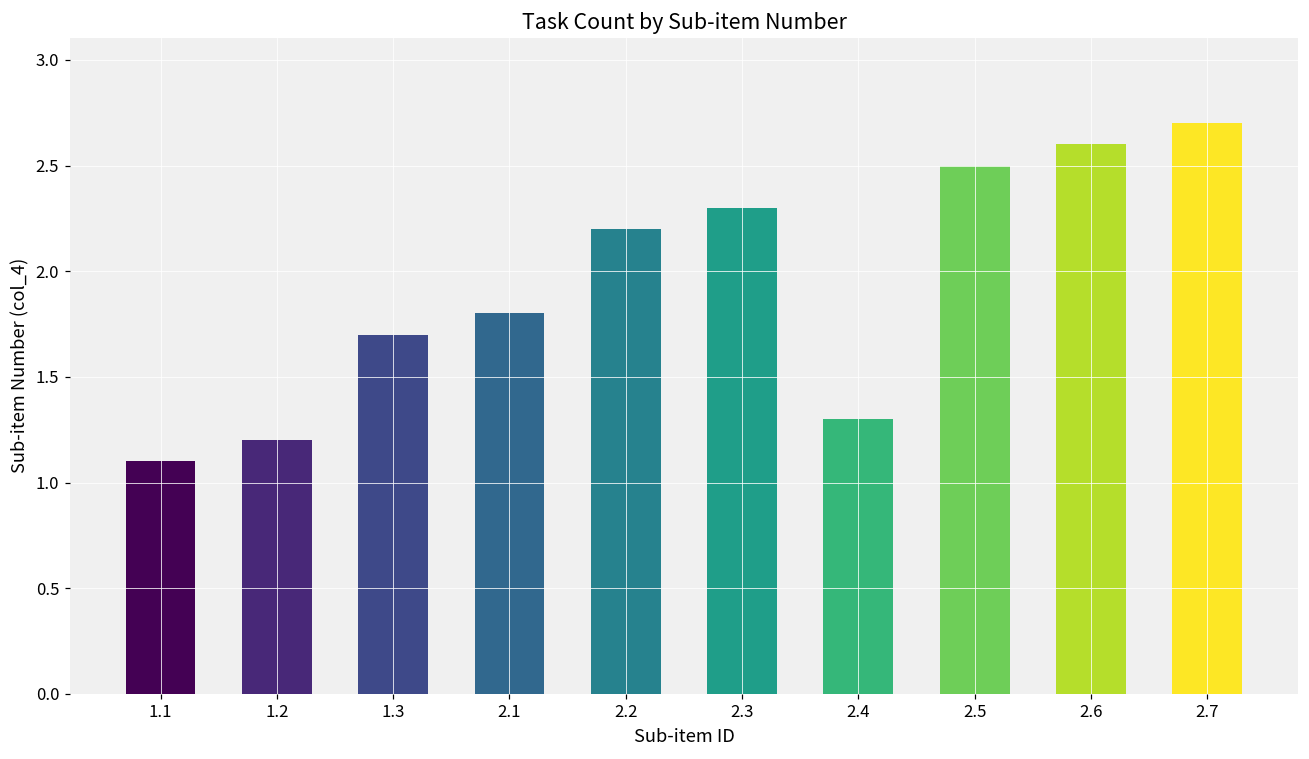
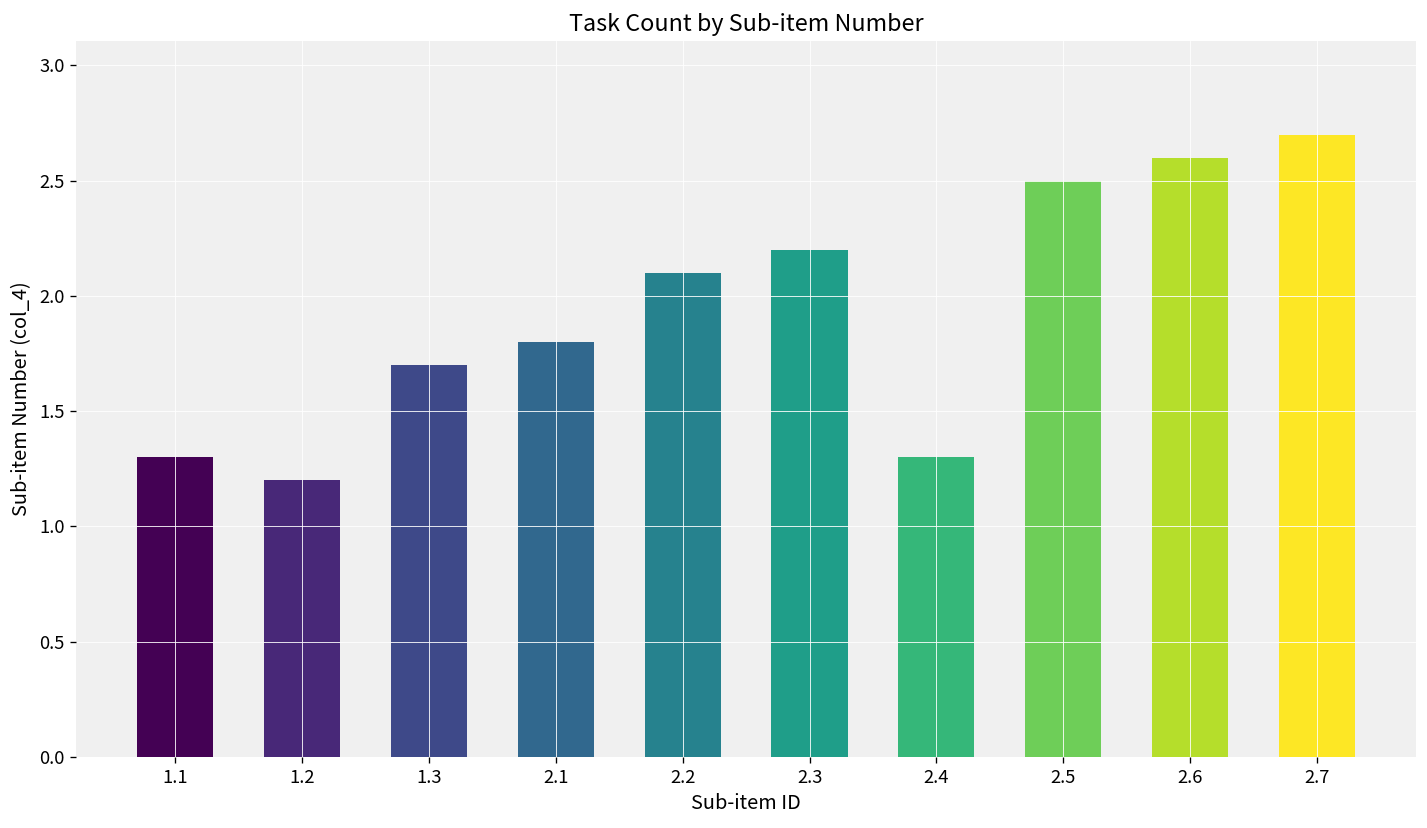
  {
-   "1.1": 1.1,
+   "1.1": 1.3,
    "1.2": 1.2,
    "1.3": 1.7,
    "2.1": 1.8,
-   "2.2": 2.2,
-   "2.3": 2.3,
+   "2.2": 2.1,
+   "2.3": 2.2,
    "2.4": 1.3,
    "2.5": 2.5,
    "2.6": 2.6,
    "2.7": 2.7
  }
